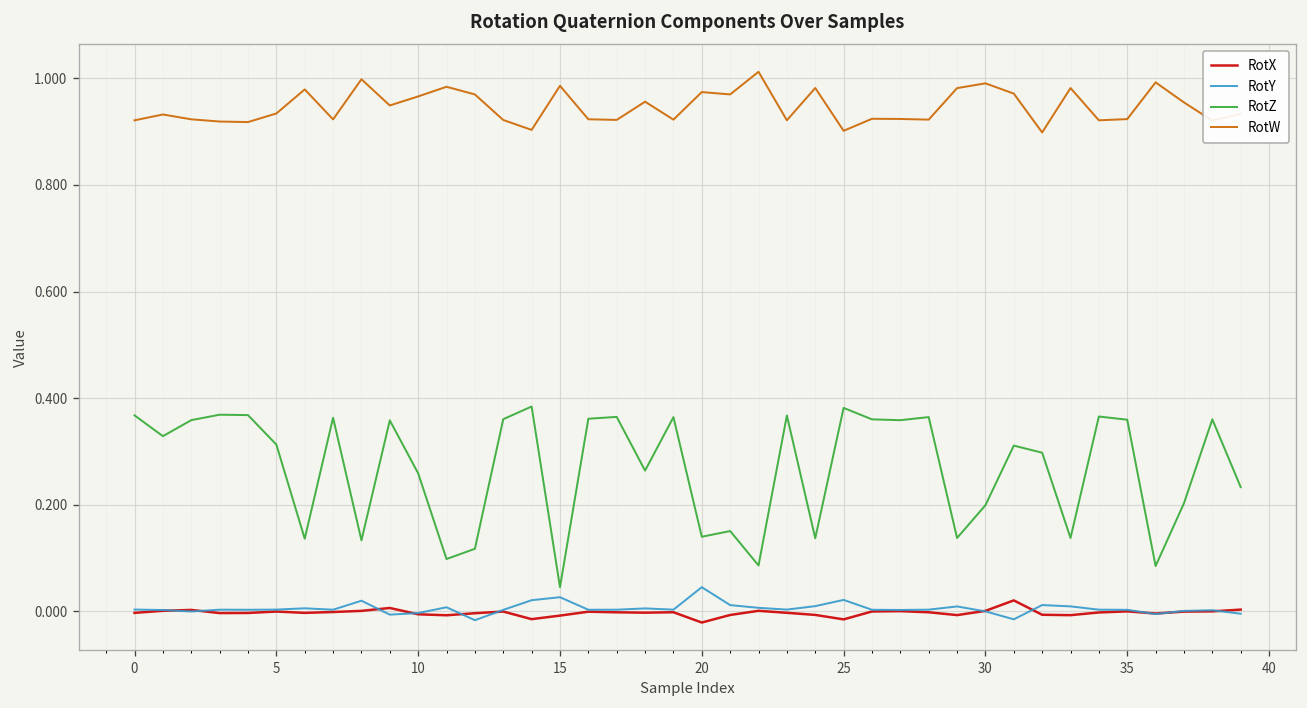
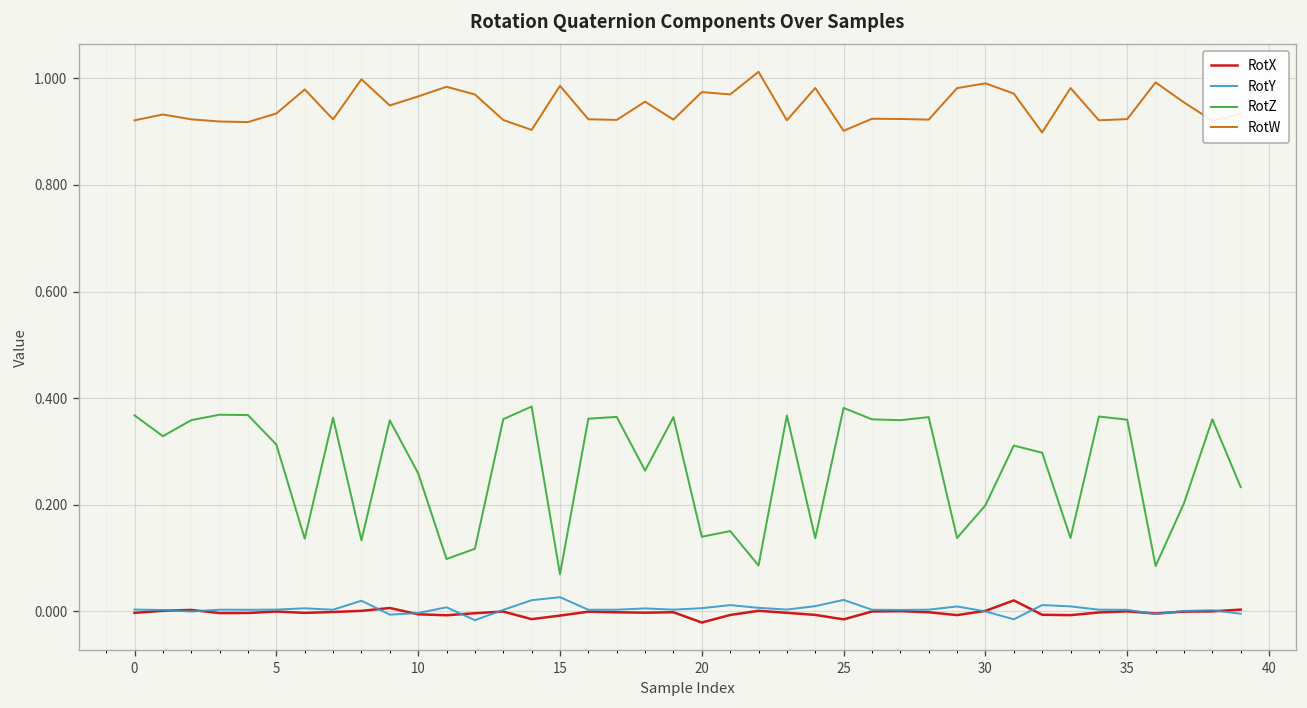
  {
    "RotX": {
      "0": 0.00,
      "15": -0.01,
      "20": -0.02,
      "25": -0.02
    },
    "RotY": {
      "0": 0.00,
      "15": 0.03,
-     "20": 0.05,
+     "20": 0.01,
      "25": 0.02
    },
    "RotZ": {
      "0": 0.37,
      "5": 0.31,
      "10": 0.26,
-     "15": 0.05,
+     "15": 0.07,
      "20": 0.14,
      "25": 0.38,
      "30": 0.20,
      "35": 0.36
    },
    "RotW": {
      "0": 0.92,
      "5": 0.93,
      "10": 0.97,
      "15": 0.99,
      "20": 0.97,
      "25": 0.90,
      "30": 0.99,
      "35": 0.92
    }
  }
